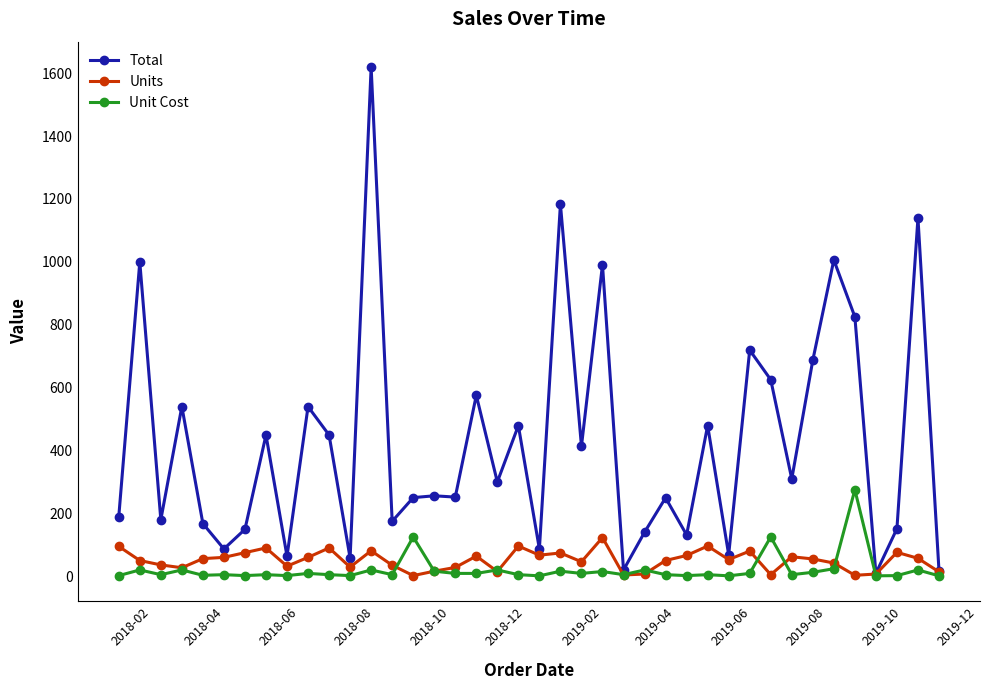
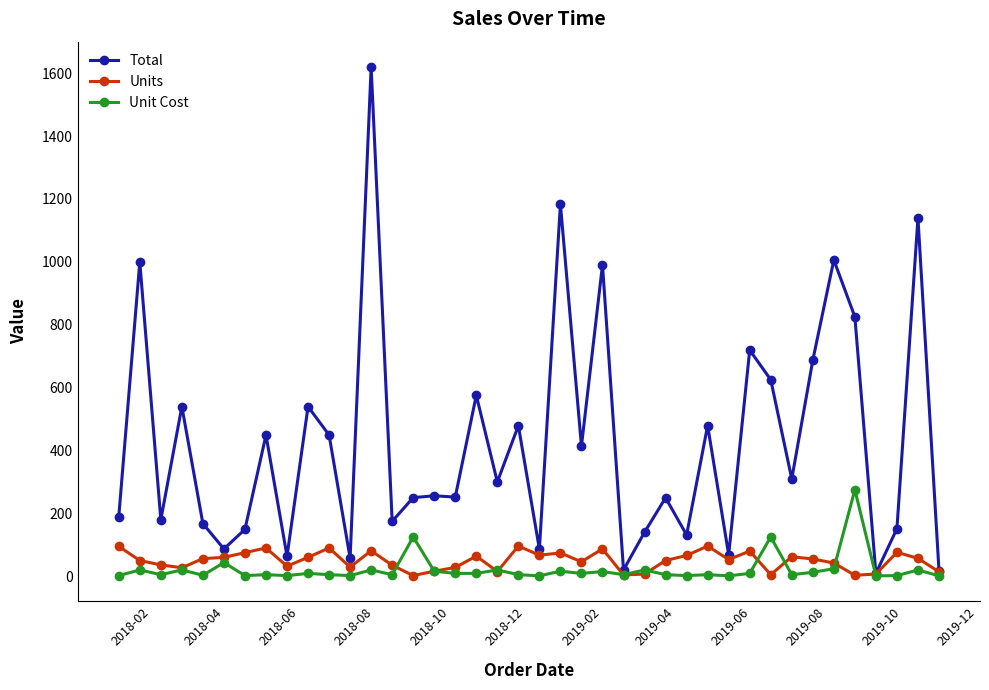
  {
    "Total": {
      "2018-04": 90,
      "2019-02": 990
    },
    "Units": {
      "2018-04": 60,
-     "2019-02": 120
+     "2019-02": 90
    },
    "Unit Cost": {
-     "2018-04": 0,
+     "2018-04": 40,
      "2019-02": 20
    }
  }
